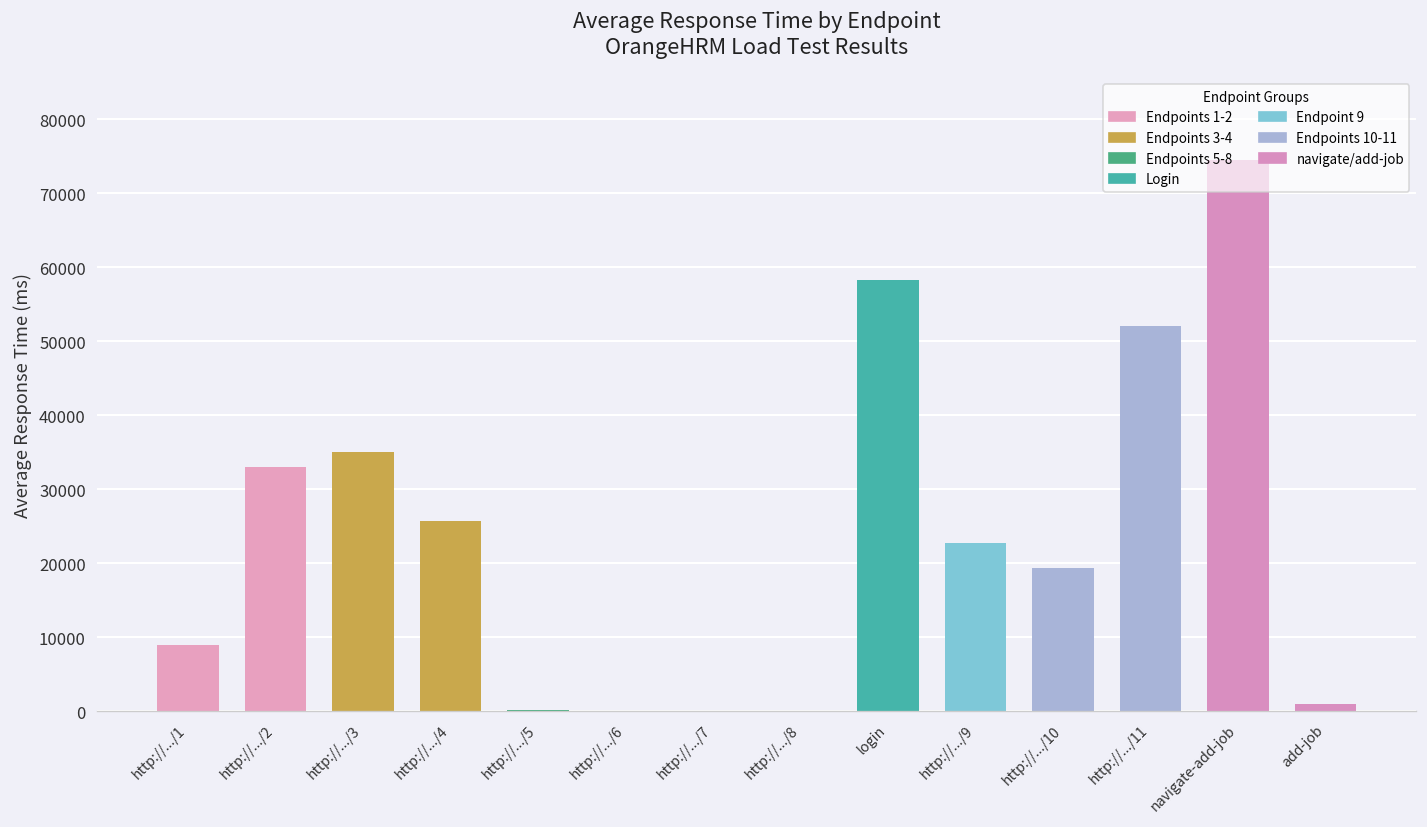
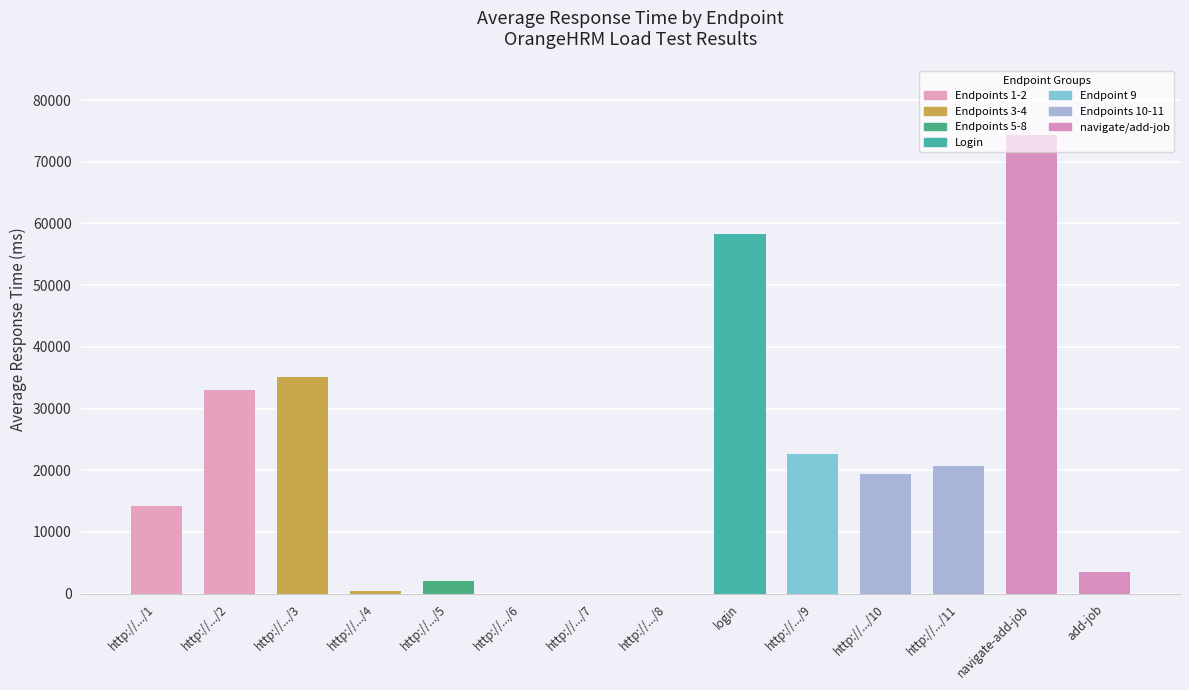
  {
-   "http://.../1": 9000,
+   "http://.../1": 14000,
    "http://.../2": 33000,
    "http://.../3": 35000,
-   "http://.../4": 26000,
-   "http://.../5": 0,
+   "http://.../4": 0,
+   "http://.../5": 2000,
    "login": 58000,
    "http://.../9": 23000,
    "http://.../10": 19000,
-   "http://.../11": 52000,
-   "add-job": 1000
+   "http://.../11": 21000,
+   "add-job": 3000
  }
